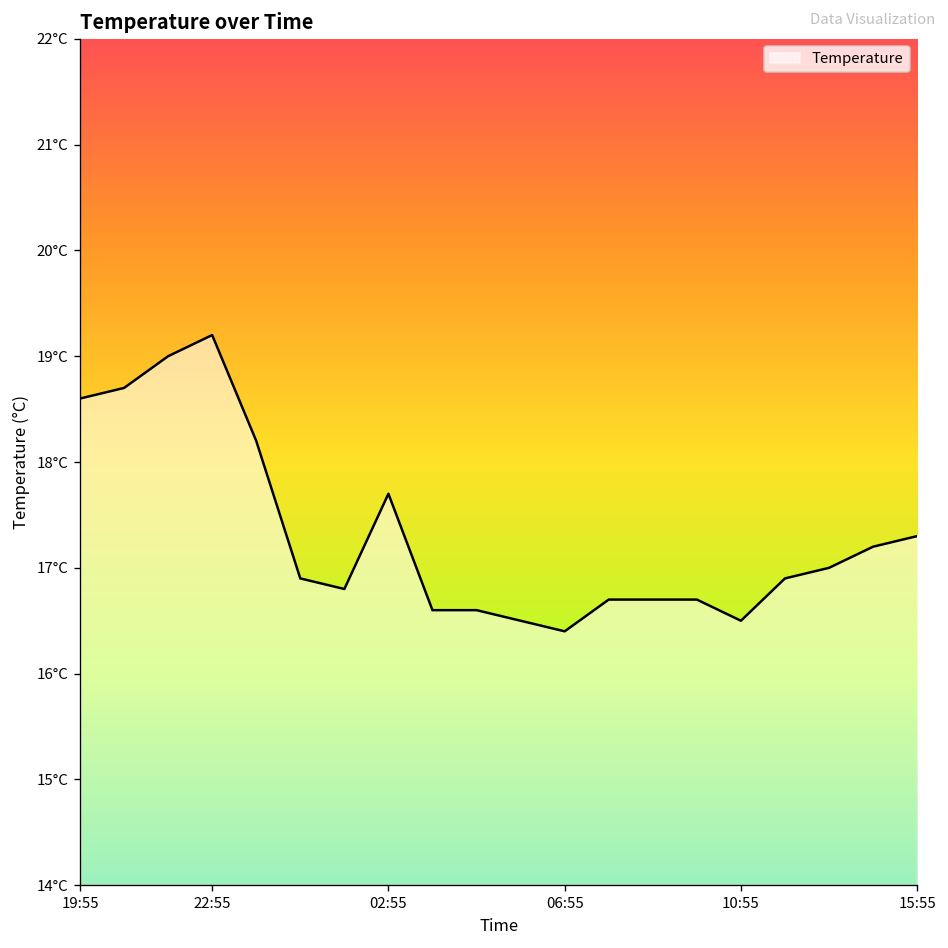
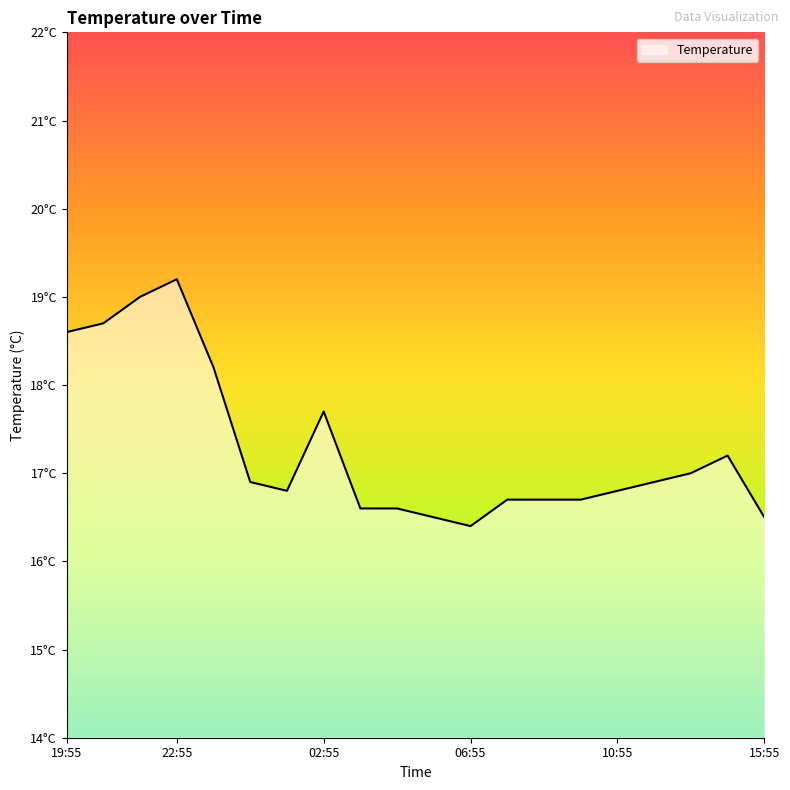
  {
    "19:55": "18.6°C",
    "22:55": "19.2°C",
    "02:55": "17.7°C",
    "06:55": "16.4°C",
-   "10:55": "16.5°C",
-   "15:55": "17.3°C"
+   "10:55": "16.8°C",
+   "15:55": "16.5°C"
  }
